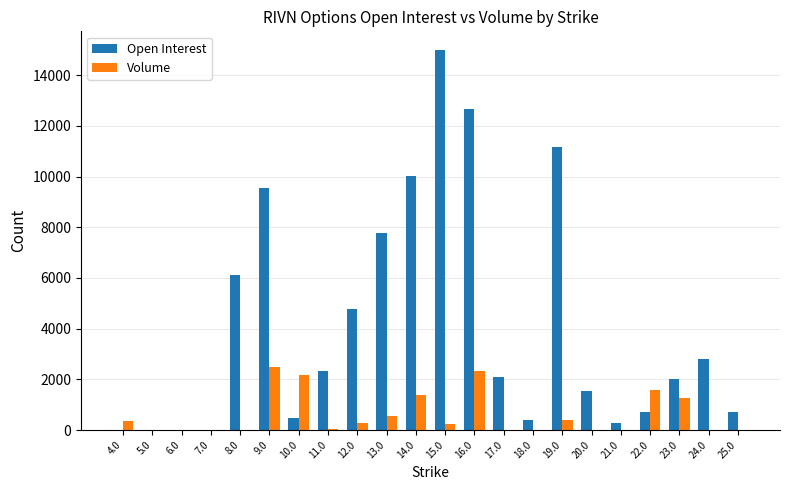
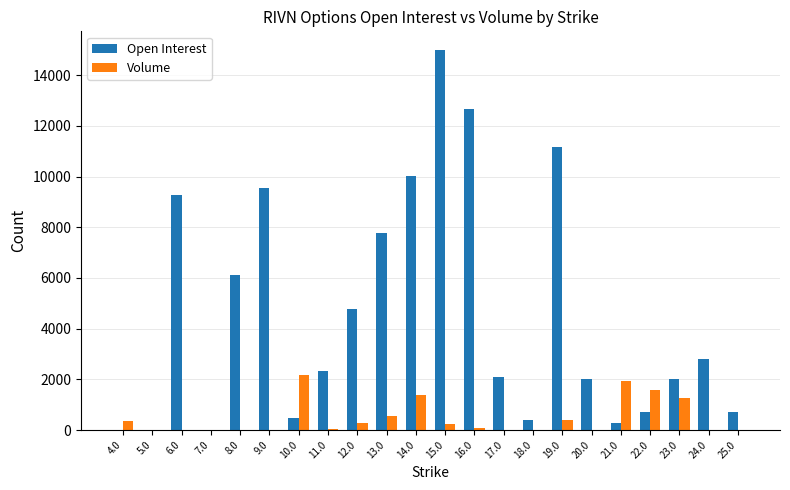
  {
    "Open Interest": {
      "4.0": 0,
-     "6.0": 0,
+     "6.0": 9300,
      "8.0": 6100,
      "9.0": 9600,
      "10.0": 500,
      "11.0": 2300,
      "12.0": 4800,
      "13.0": 7800,
      "14.0": 10000,
      "15.0": 15000,
      "16.0": 12700,
      "17.0": 2100,
      "18.0": 400,
      "19.0": 11200,
-     "20.0": 1500,
+     "20.0": 2000,
      "21.0": 300,
      "22.0": 700,
      "23.0": 2000,
      "24.0": 2800,
      "25.0": 700
    },
    "Volume": {
      "4.0": 400,
      "5.0": 0,
      "6.0": 0,
      "7.0": 0,
      "8.0": 0,
-     "9.0": 2500,
+     "9.0": 0,
      "10.0": 2200,
      "12.0": 300,
      "13.0": 600,
      "14.0": 1400,
      "15.0": 200,
-     "16.0": 2300,
+     "16.0": 100,
      "18.0": 0,
      "19.0": 400,
-     "21.0": 0,
+     "21.0": 1900,
      "22.0": 1600,
      "23.0": 1300,
      "24.0": 0,
      "25.0": 0
    }
  }
